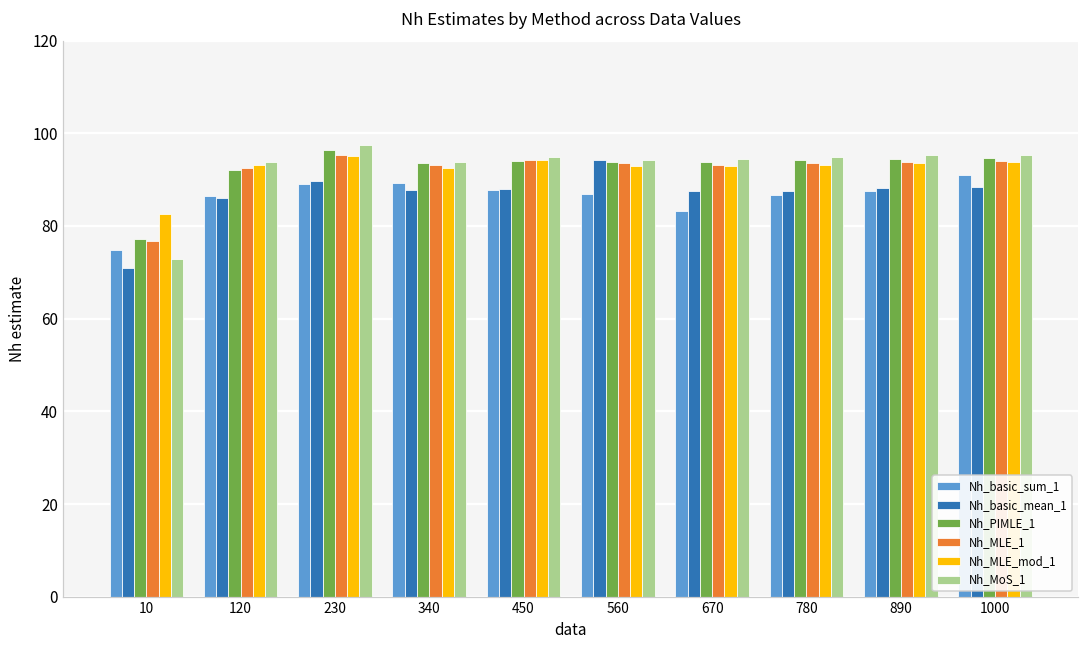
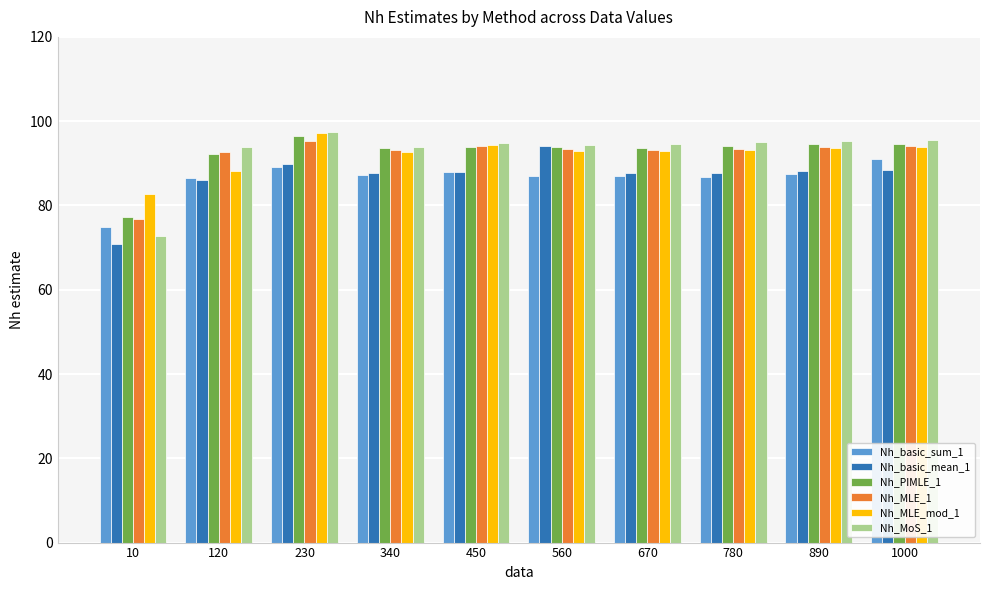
  {
    "Nh_basic_sum_1": {
      "10": 75,
      "120": 87,
      "230": 89,
-     "340": 89,
+     "340": 87,
      "450": 88,
      "560": 87,
-     "670": 83,
+     "670": 87,
      "780": 87,
      "890": 88,
      "1000": 91
    },
    "Nh_basic_mean_1": {
      "10": 71,
      "120": 86,
      "230": 90,
      "340": 88,
      "450": 88,
      "560": 94,
      "670": 88,
      "780": 88,
      "890": 88,
      "1000": 88
    },
    "Nh_PIMLE_1": {
      "10": 77,
      "120": 92,
      "230": 96,
      "340": 94,
      "450": 94,
      "560": 94,
      "670": 94,
      "780": 94,
      "890": 95,
      "1000": 95
    },
    "Nh_MLE_1": {
      "10": 77,
      "120": 93,
      "230": 95,
      "340": 93,
      "450": 94,
      "560": 93,
      "670": 93,
      "780": 94,
      "890": 94,
      "1000": 94
    },
    "Nh_MLE_mod_1": {
      "10": 83,
-     "120": 93,
-     "230": 95,
+     "120": 88,
+     "230": 97,
      "340": 93,
      "450": 94,
      "560": 93,
      "670": 93,
      "780": 93,
      "890": 94,
      "1000": 94
    },
    "Nh_MoS_1": {
      "10": 73,
      "120": 94,
      "230": 97,
      "340": 94,
      "450": 95,
      "560": 94,
      "670": 94,
      "780": 95,
      "890": 95,
      "1000": 95
    }
  }
